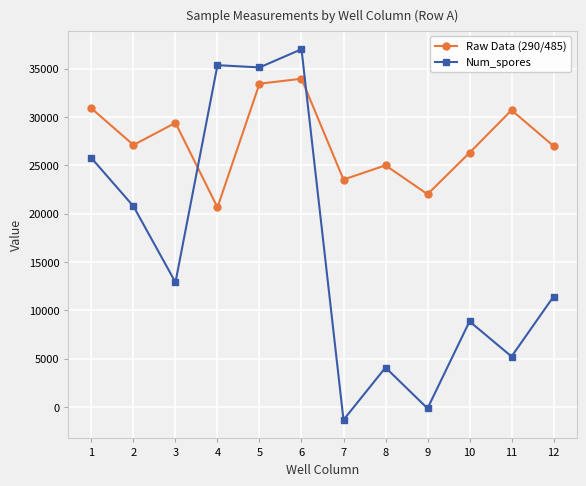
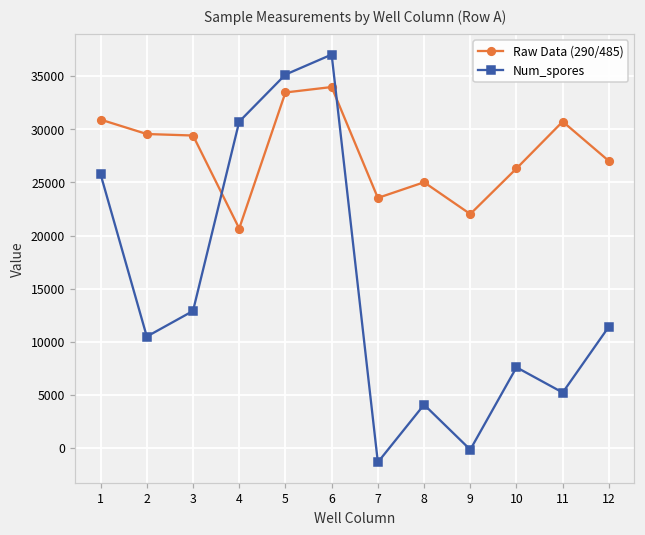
  {
    "Raw Data (290/485)": {
      "1": 31000,
-     "2": 27000,
+     "2": 30000,
      "3": 29000,
      "4": 21000,
      "5": 33000,
      "6": 34000,
      "7": 24000,
      "8": 25000,
      "9": 22000,
      "10": 26000,
      "11": 31000,
      "12": 27000
    },
    "Num_spores": {
      "1": 26000,
-     "2": 21000,
+     "2": 10000,
      "3": 13000,
-     "4": 35000,
+     "4": 31000,
      "5": 35000,
      "6": 37000,
      "7": -1000,
      "8": 4000,
      "9": 0,
-     "10": 9000,
+     "10": 8000,
      "11": 5000,
      "12": 11000
    }
  }
